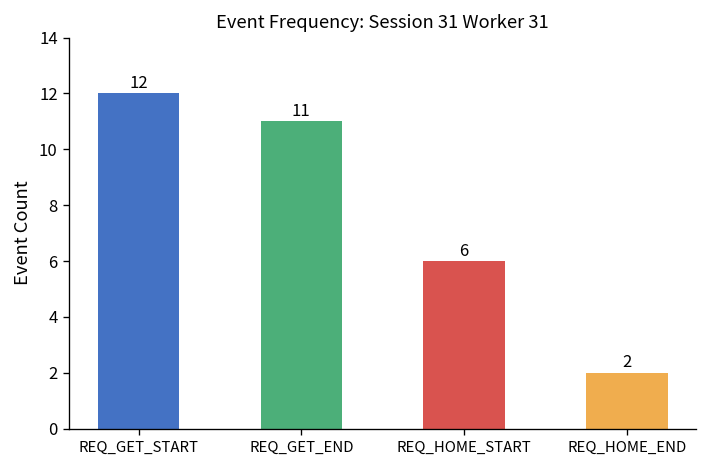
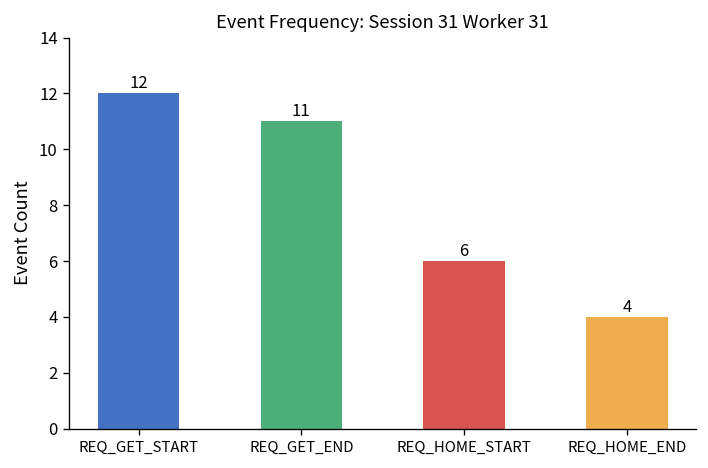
  {
    "REQ_GET_START": 12,
    "REQ_GET_END": 11,
    "REQ_HOME_START": 6,
-   "REQ_HOME_END": 2
+   "REQ_HOME_END": 4
  }
